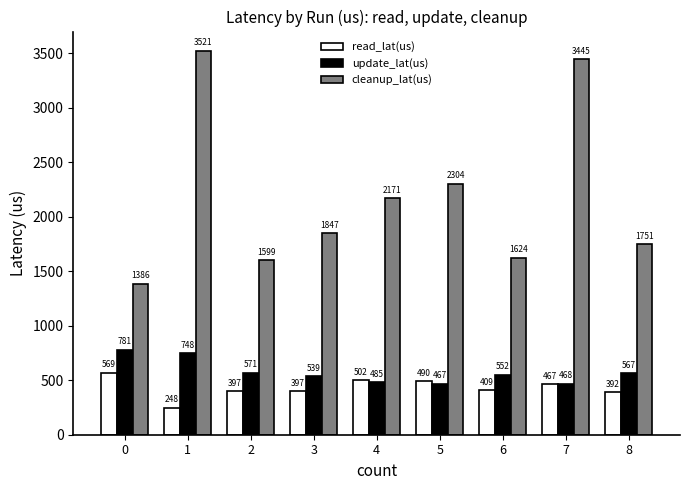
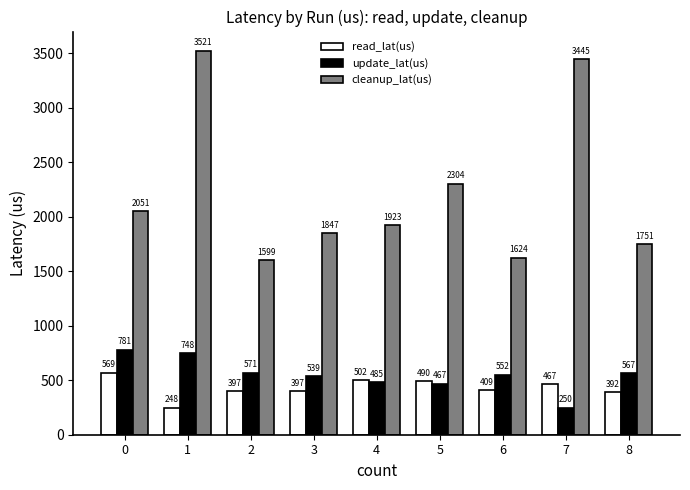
  {
    "read_lat(us)": {
      "0": 569,
      "1": 248,
      "2": 397,
      "3": 397,
      "4": 502,
      "5": 490,
      "6": 409,
      "7": 467,
      "8": 392
    },
    "update_lat(us)": {
      "0": 781,
      "1": 748,
      "2": 571,
      "3": 539,
      "4": 485,
      "5": 467,
      "6": 552,
-     "7": 468,
+     "7": 250,
      "8": 567
    },
    "cleanup_lat(us)": {
-     "0": 1386,
+     "0": 2051,
      "1": 3521,
      "2": 1599,
      "3": 1847,
-     "4": 2171,
+     "4": 1923,
      "5": 2304,
      "6": 1624,
      "7": 3445,
      "8": 1751
    }
  }
